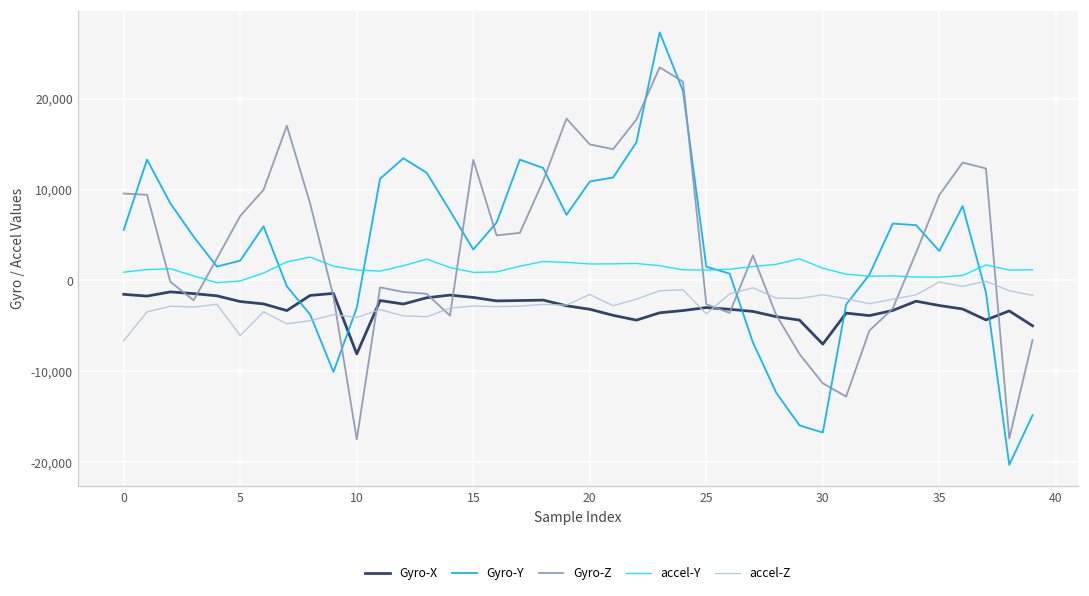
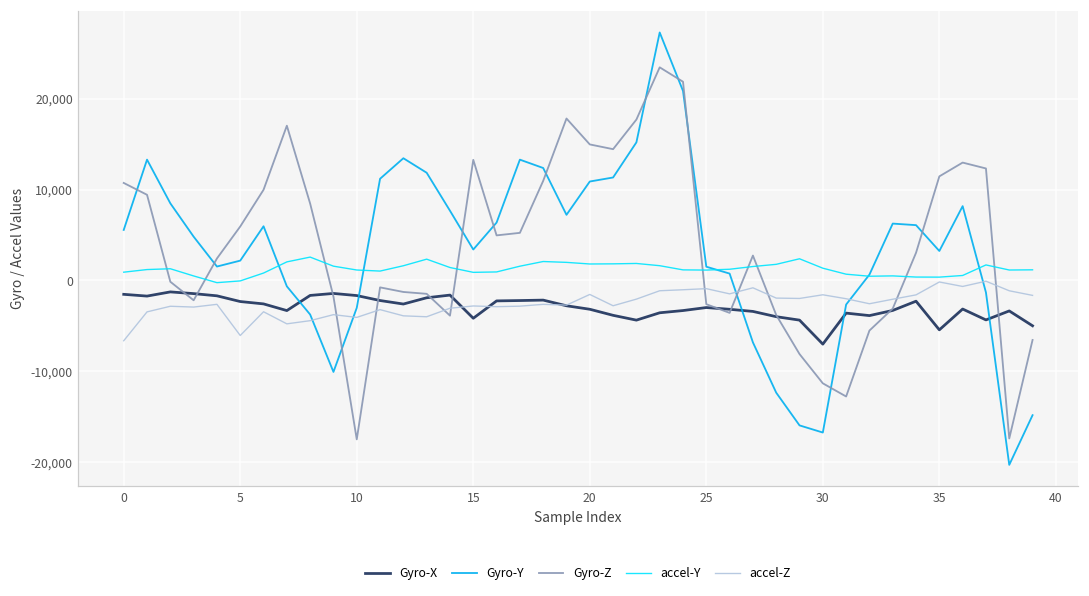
  {
    "Gyro-X": {
      "0": "-2,000",
      "5": "-2,000",
-     "10": "-8,000",
-     "15": "-2,000",
+     "10": "-2,000",
+     "15": "-4,000",
      "20": "-3,000",
      "25": "-3,000",
      "30": "-7,000",
-     "35": "-3,000"
+     "35": "-5,000"
    },
    "Gyro-Z": {
-     "0": "10,000",
-     "5": "7,000",
+     "0": "11,000",
+     "5": "6,000",
      "10": "-17,000",
      "15": "13,000",
      "20": "15,000",
      "25": "-3,000",
      "30": "-11,000",
-     "35": "9,000"
+     "35": "11,000"
    },
    "accel-Z": {
      "0": "-7,000",
      "5": "-6,000",
      "10": "-4,000",
      "15": "-3,000",
      "20": "-2,000",
-     "25": "-4,000",
+     "25": "-1,000",
      "30": "-2,000",
      "35": "0"
    }
  }
